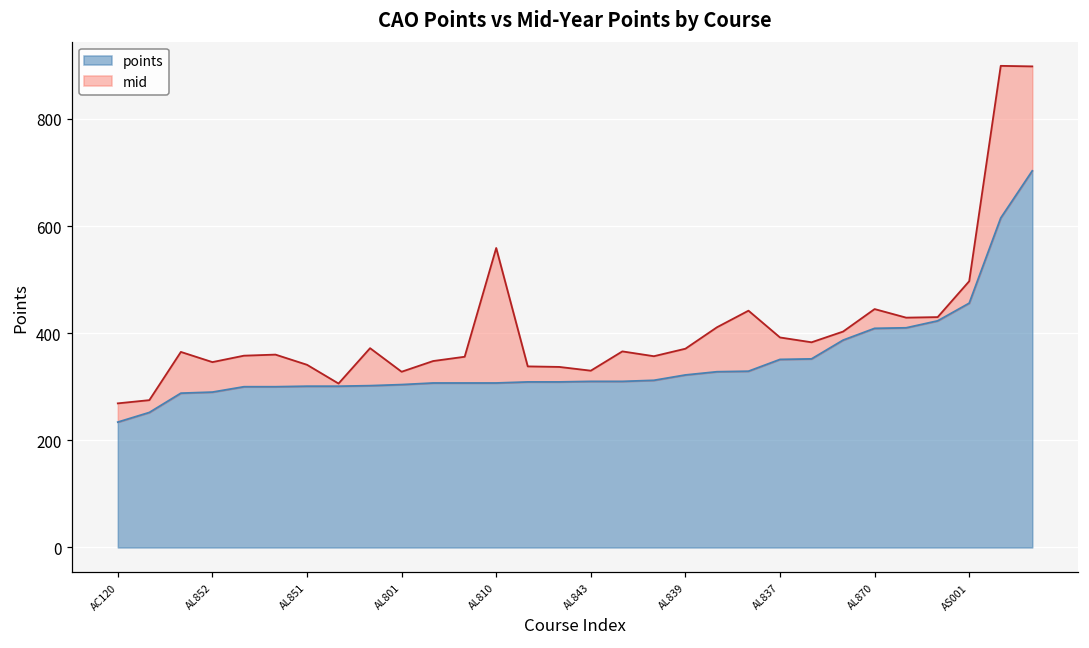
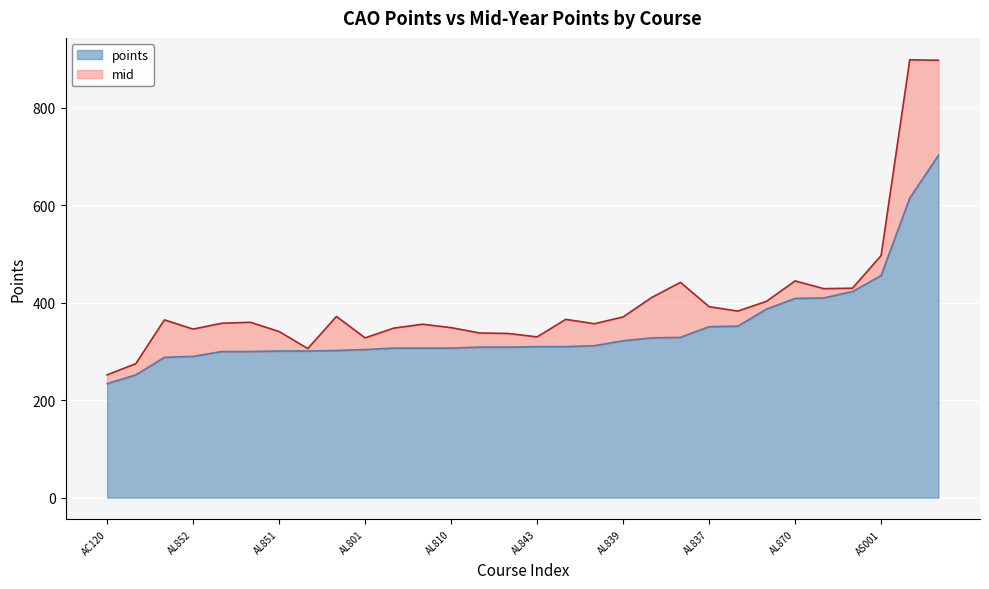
  {
    "points": {
      "AC120": 230,
      "AL810": 310
    },
    "mid": {
-     "AC120": 270,
-     "AL810": 560
+     "AC120": 250,
+     "AL810": 350
    }
  }
